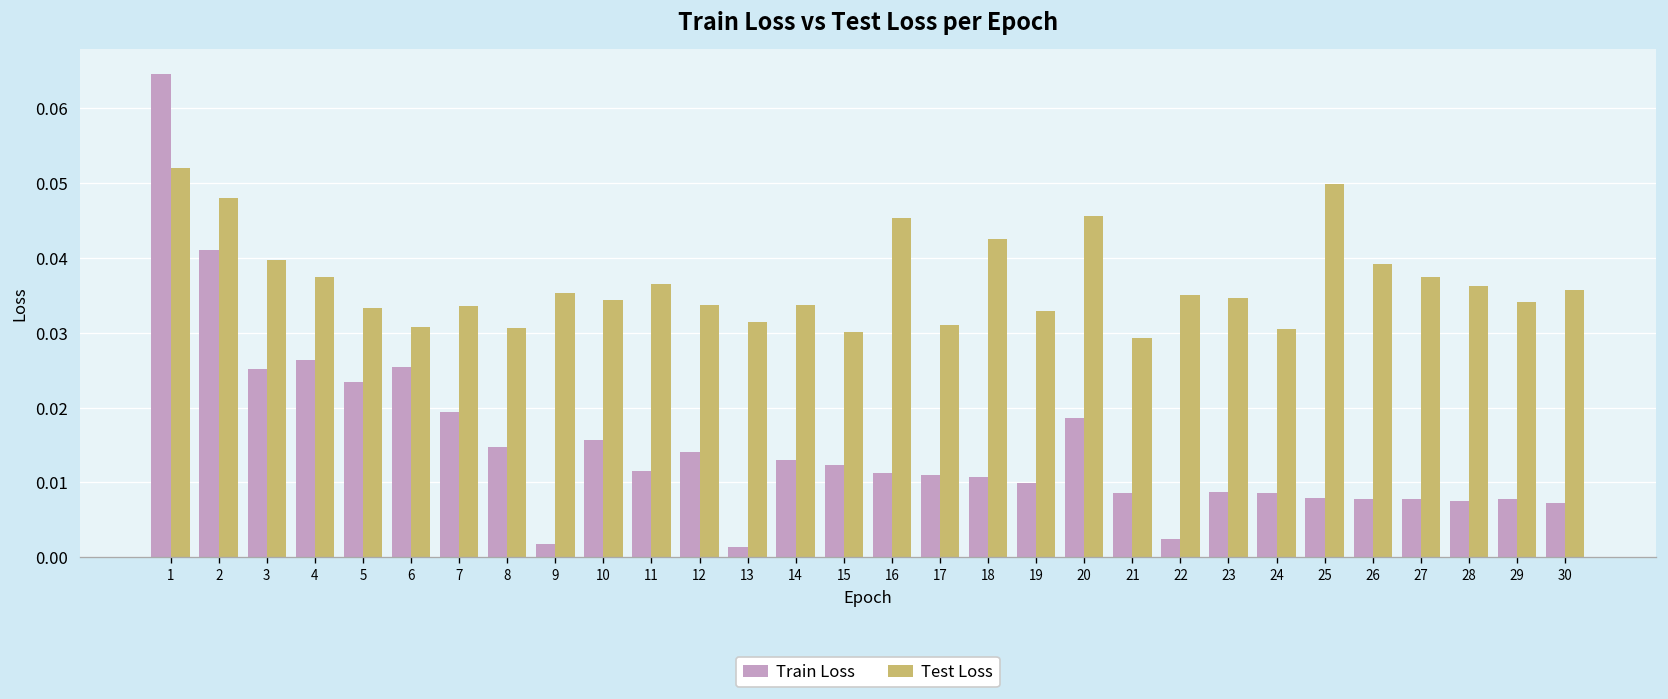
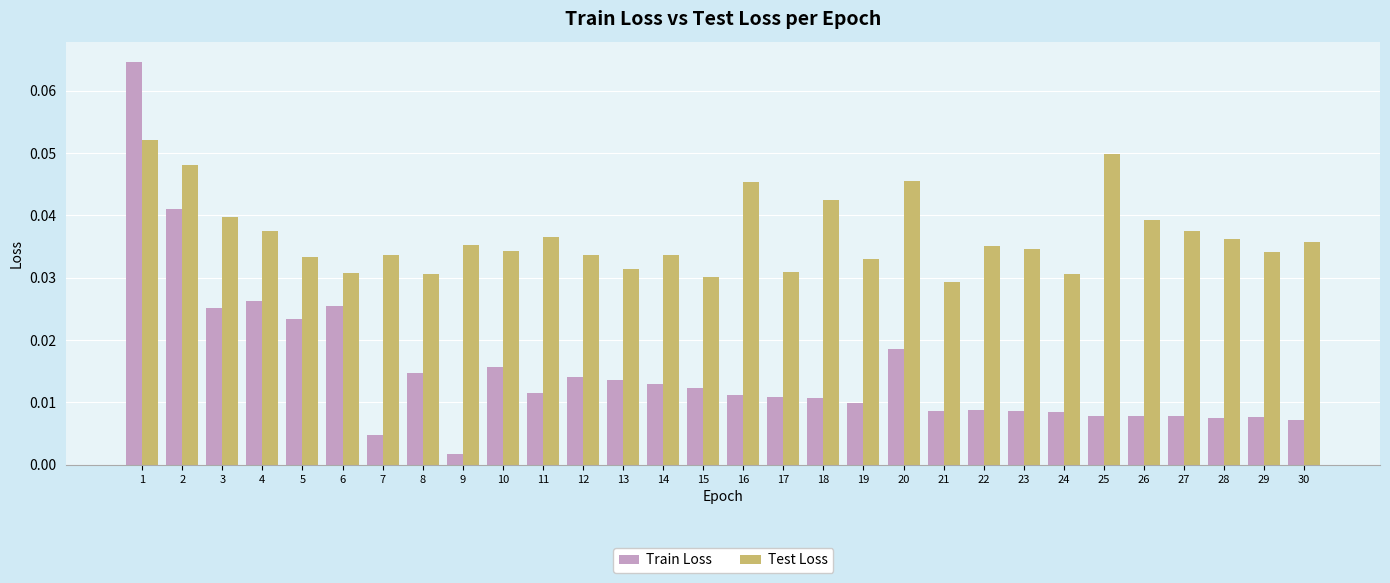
  {
    "Train Loss": {
      "1": 0.065,
      "2": 0.041,
      "3": 0.025,
      "4": 0.026,
      "5": 0.023,
      "6": 0.025,
-     "7": 0.019,
+     "7": 0.005,
      "8": 0.015,
      "9": 0.002,
      "10": 0.016,
      "11": 0.011,
      "12": 0.014,
-     "13": 0.001,
+     "13": 0.014,
      "14": 0.013,
      "15": 0.012,
      "16": 0.011,
      "17": 0.011,
      "18": 0.011,
      "19": 0.010,
      "20": 0.019,
      "21": 0.009,
-     "22": 0.002,
+     "22": 0.009,
      "23": 0.009,
      "24": 0.009,
      "25": 0.008,
      "26": 0.008,
      "27": 0.008,
      "28": 0.008,
      "29": 0.008,
      "30": 0.007
    },
    "Test Loss": {
      "1": 0.052,
      "2": 0.048,
      "3": 0.040,
      "4": 0.037,
      "5": 0.033,
      "6": 0.031,
      "7": 0.034,
      "8": 0.031,
      "9": 0.035,
      "10": 0.034,
      "11": 0.037,
      "12": 0.034,
      "13": 0.031,
      "14": 0.034,
      "15": 0.030,
      "16": 0.045,
      "17": 0.031,
      "18": 0.043,
      "19": 0.033,
      "20": 0.046,
      "21": 0.029,
      "22": 0.035,
      "23": 0.035,
      "24": 0.031,
      "25": 0.050,
      "26": 0.039,
      "27": 0.037,
      "28": 0.036,
      "29": 0.034,
      "30": 0.036
    }
  }
